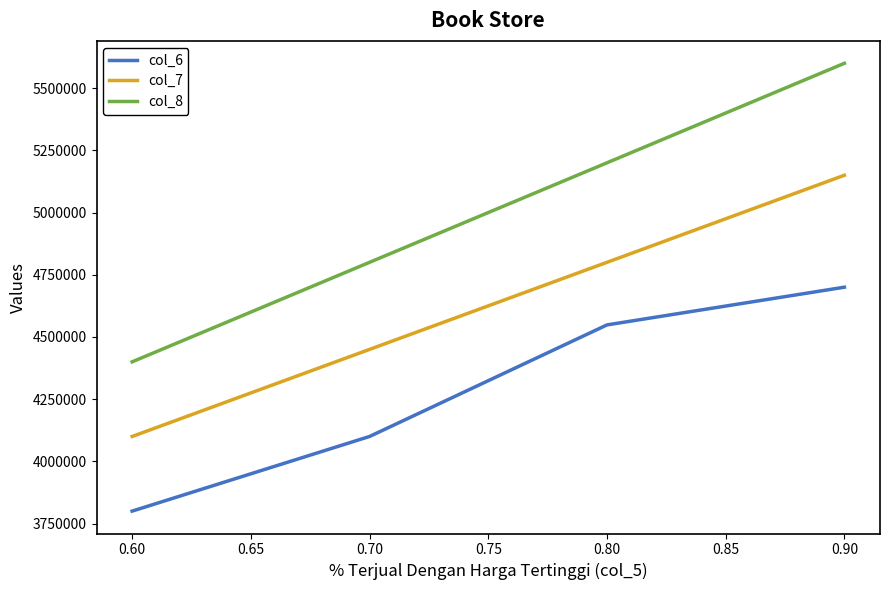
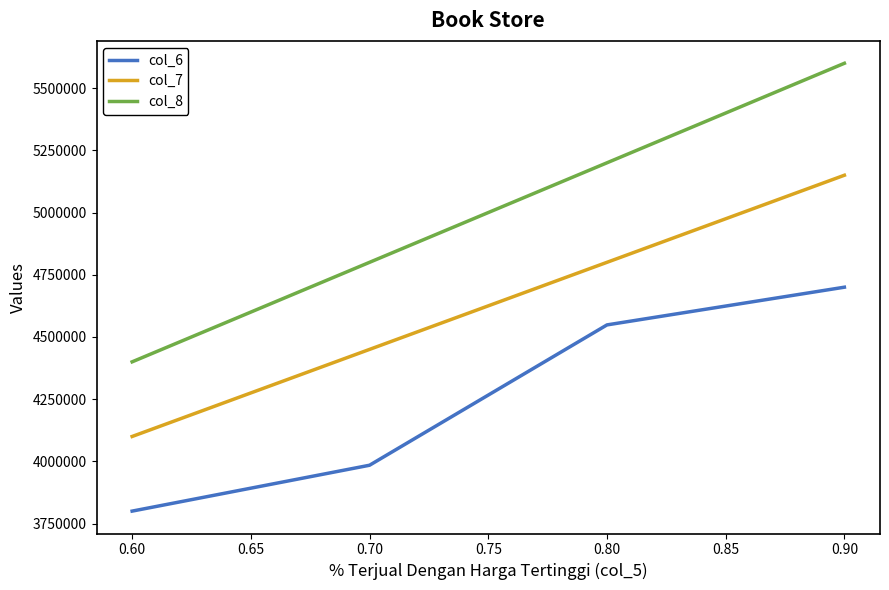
  {
    "col_6": {
      "0.60": 3800000,
-     "0.70": 4100000,
+     "0.70": 3980000,
      "0.80": 4550000,
      "0.90": 4700000
    },
    "col_7": {
      "0.60": 4100000,
      "0.70": 4450000,
      "0.80": 4800000,
      "0.90": 5150000
    },
    "col_8": {
      "0.60": 4400000,
      "0.70": 4800000,
      "0.80": 5200000,
      "0.90": 5600000
    }
  }
